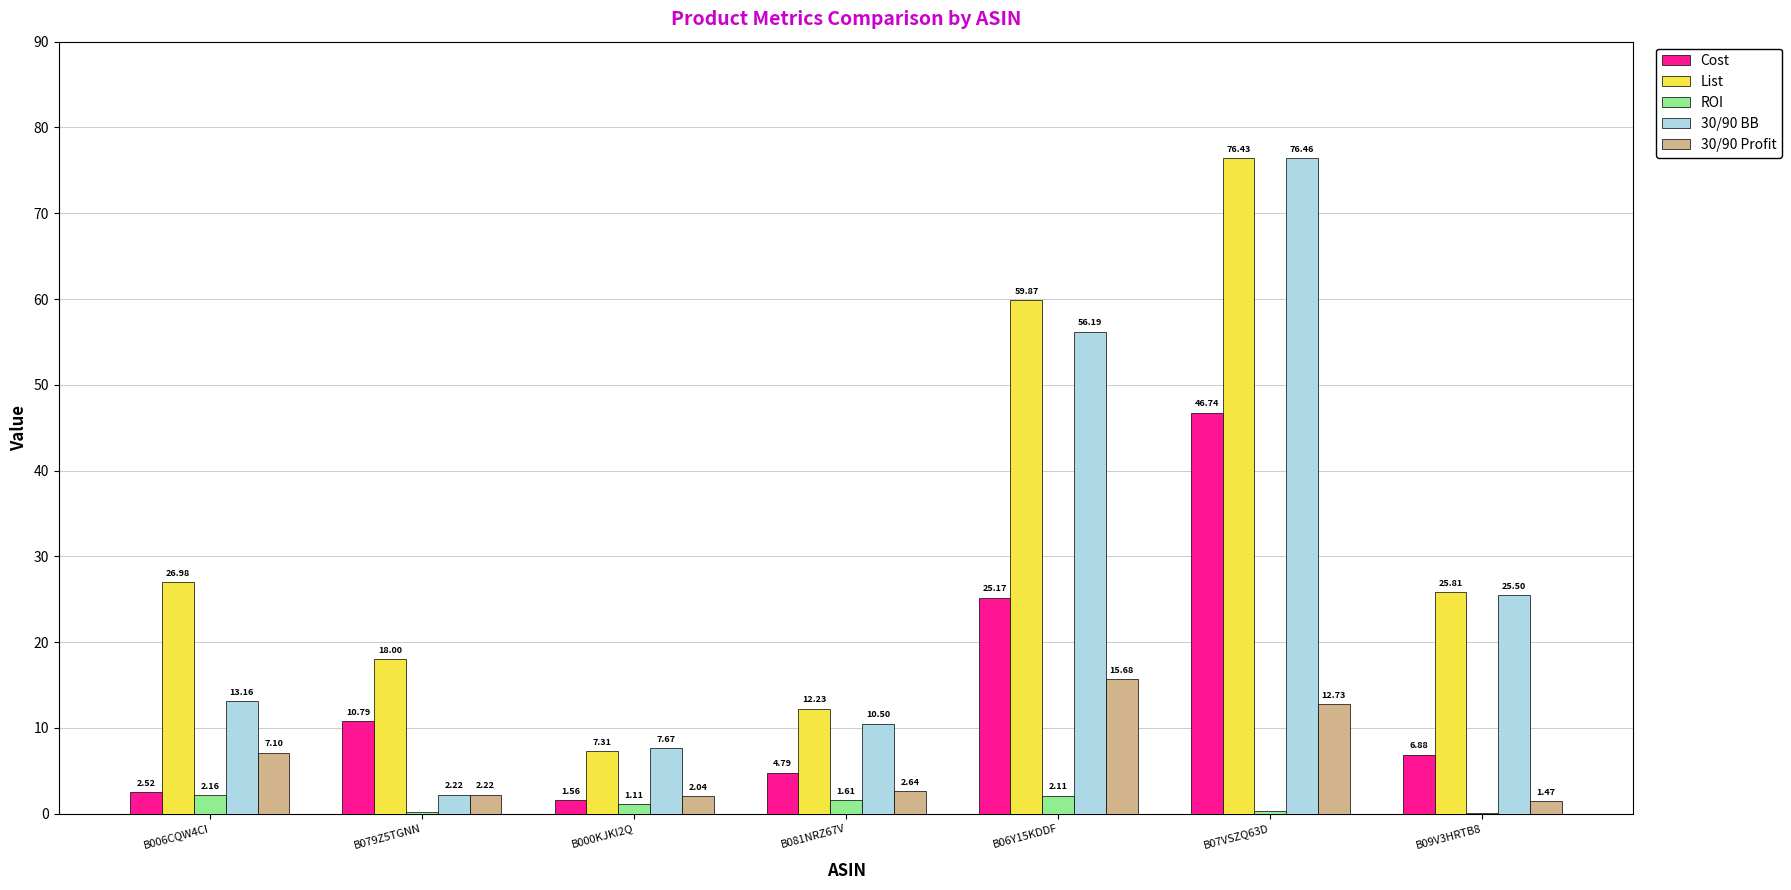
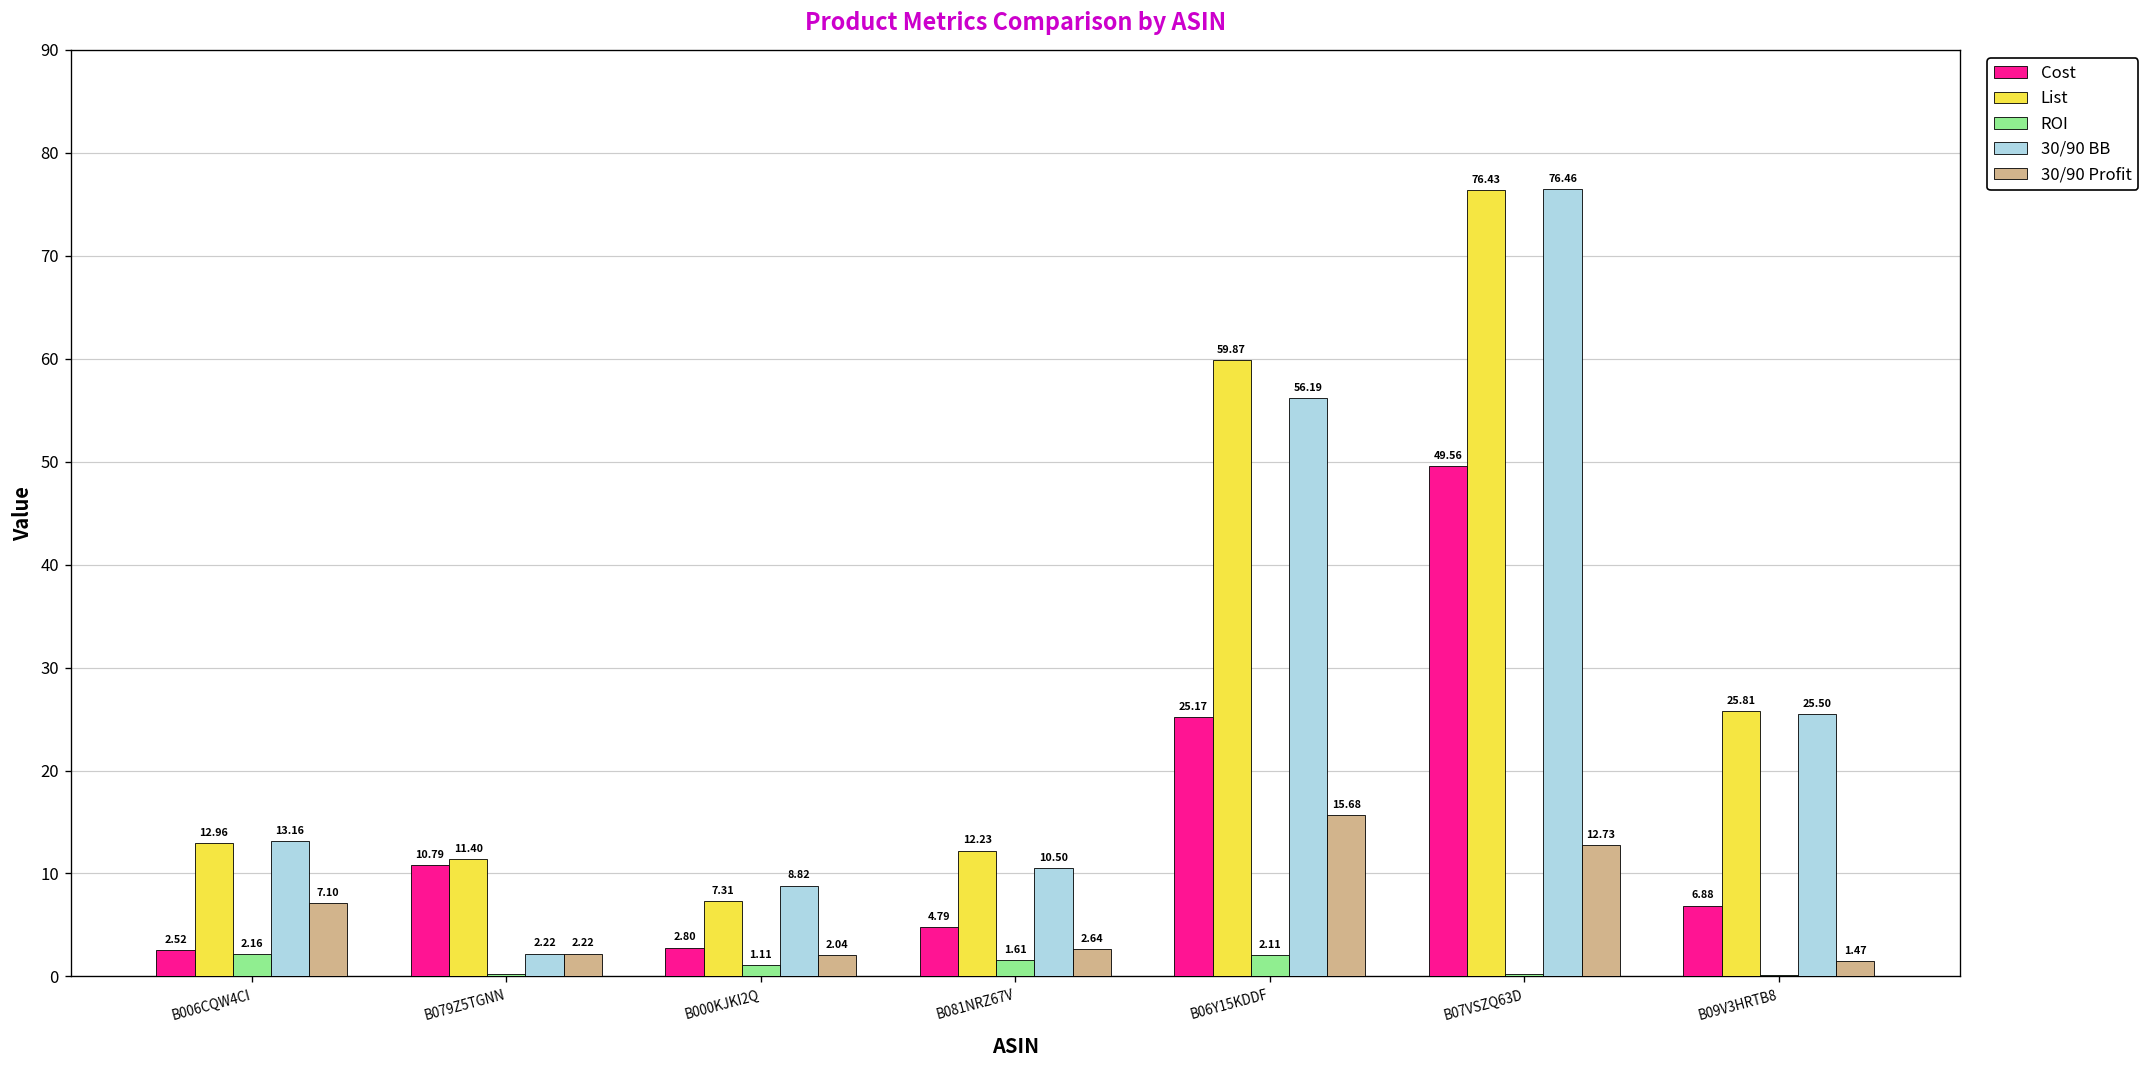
  {
    "Cost": {
      "B006CQW4CI": 2.52,
      "B079Z5TGNN": 10.79,
-     "B000KJKI2Q": 1.56,
+     "B000KJKI2Q": 2.80,
      "B081NRZ67V": 4.79,
      "B06Y15KDDF": 25.17,
-     "B07VSZQ63D": 46.74,
+     "B07VSZQ63D": 49.56,
      "B09V3HRTB8": 6.88
    },
    "List": {
-     "B006CQW4CI": 26.98,
-     "B079Z5TGNN": 18.00,
+     "B006CQW4CI": 12.96,
+     "B079Z5TGNN": 11.40,
      "B000KJKI2Q": 7.31,
      "B081NRZ67V": 12.23,
      "B06Y15KDDF": 59.87,
      "B07VSZQ63D": 76.43,
      "B09V3HRTB8": 25.81
    },
    "ROI": {
      "B006CQW4CI": 2.16,
      "B000KJKI2Q": 1.11,
      "B081NRZ67V": 1.61,
      "B06Y15KDDF": 2.11
    },
    "30/90 BB": {
      "B006CQW4CI": 13.16,
      "B079Z5TGNN": 2.22,
-     "B000KJKI2Q": 7.67,
+     "B000KJKI2Q": 8.82,
      "B081NRZ67V": 10.50,
      "B06Y15KDDF": 56.19,
      "B07VSZQ63D": 76.46,
      "B09V3HRTB8": 25.50
    },
    "30/90 Profit": {
      "B006CQW4CI": 7.10,
      "B079Z5TGNN": 2.22,
      "B000KJKI2Q": 2.04,
      "B081NRZ67V": 2.64,
      "B06Y15KDDF": 15.68,
      "B07VSZQ63D": 12.73,
      "B09V3HRTB8": 1.47
    }
  }
